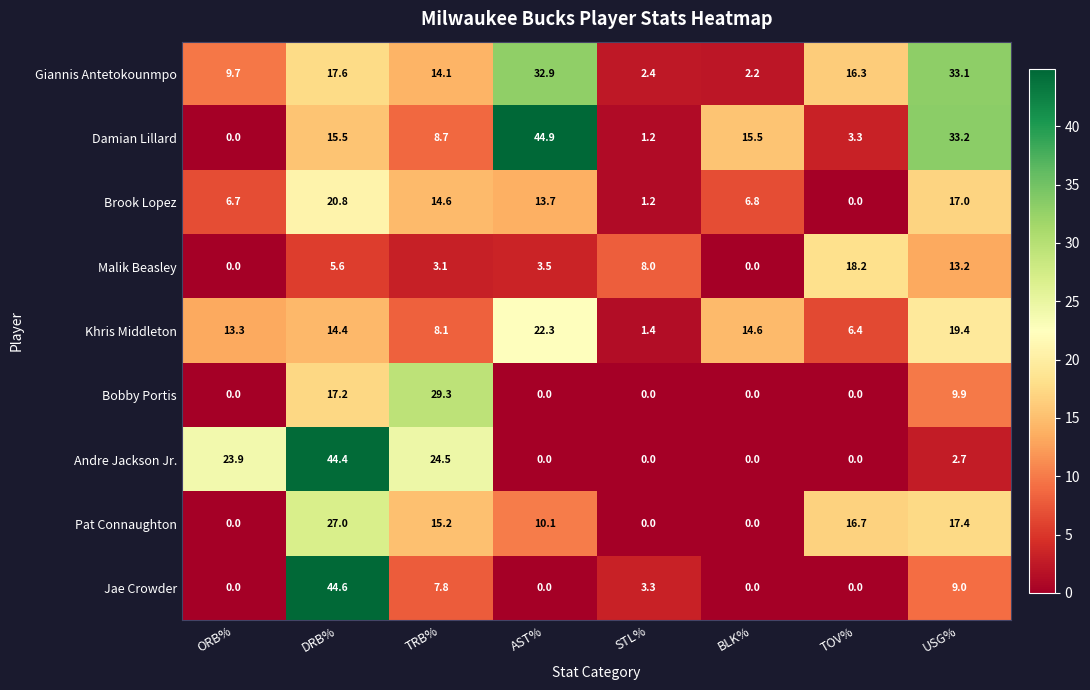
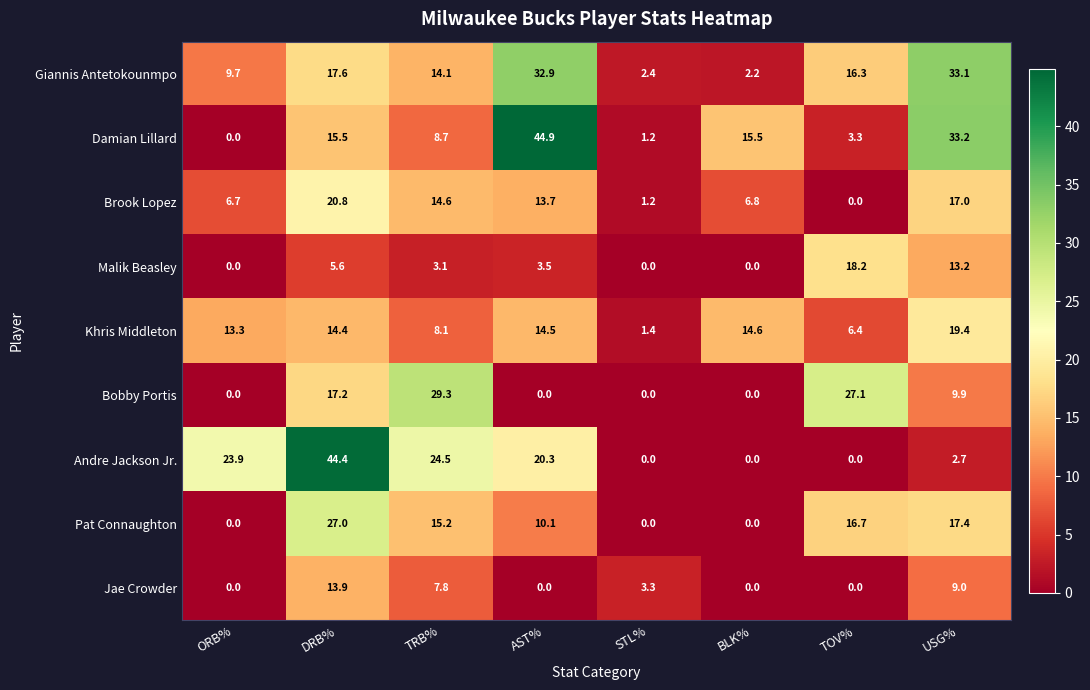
  {
    "Giannis Antetokounmpo": {
      "ORB%": 9.7,
      "DRB%": 17.6,
      "TRB%": 14.1,
      "AST%": 32.9,
      "STL%": 2.4,
      "BLK%": 2.2,
      "TOV%": 16.3,
      "USG%": 33.1
    },
    "Damian Lillard": {
      "ORB%": 0.0,
      "DRB%": 15.5,
      "TRB%": 8.7,
      "AST%": 44.9,
      "STL%": 1.2,
      "BLK%": 15.5,
      "TOV%": 3.3,
      "USG%": 33.2
    },
    "Brook Lopez": {
      "ORB%": 6.7,
      "DRB%": 20.8,
      "TRB%": 14.6,
      "AST%": 13.7,
      "STL%": 1.2,
      "BLK%": 6.8,
      "TOV%": 0.0,
      "USG%": 17.0
    },
    "Malik Beasley": {
      "ORB%": 0.0,
      "DRB%": 5.6,
      "TRB%": 3.1,
      "AST%": 3.5,
-     "STL%": 8.0,
+     "STL%": 0.0,
      "BLK%": 0.0,
      "TOV%": 18.2,
      "USG%": 13.2
    },
    "Khris Middleton": {
      "ORB%": 13.3,
      "DRB%": 14.4,
      "TRB%": 8.1,
-     "AST%": 22.3,
+     "AST%": 14.5,
      "STL%": 1.4,
      "BLK%": 14.6,
      "TOV%": 6.4,
      "USG%": 19.4
    },
    "Bobby Portis": {
      "ORB%": 0.0,
      "DRB%": 17.2,
      "TRB%": 29.3,
      "AST%": 0.0,
      "STL%": 0.0,
      "BLK%": 0.0,
-     "TOV%": 0.0,
+     "TOV%": 27.1,
      "USG%": 9.9
    },
    "Andre Jackson Jr.": {
      "ORB%": 23.9,
      "DRB%": 44.4,
      "TRB%": 24.5,
-     "AST%": 0.0,
+     "AST%": 20.3,
      "STL%": 0.0,
      "BLK%": 0.0,
      "TOV%": 0.0,
      "USG%": 2.7
    },
    "Pat Connaughton": {
      "ORB%": 0.0,
      "DRB%": 27.0,
      "TRB%": 15.2,
      "AST%": 10.1,
      "STL%": 0.0,
      "BLK%": 0.0,
      "TOV%": 16.7,
      "USG%": 17.4
    },
    "Jae Crowder": {
      "ORB%": 0.0,
-     "DRB%": 44.6,
+     "DRB%": 13.9,
      "TRB%": 7.8,
      "AST%": 0.0,
      "STL%": 3.3,
      "BLK%": 0.0,
      "TOV%": 0.0,
      "USG%": 9.0
    }
  }
